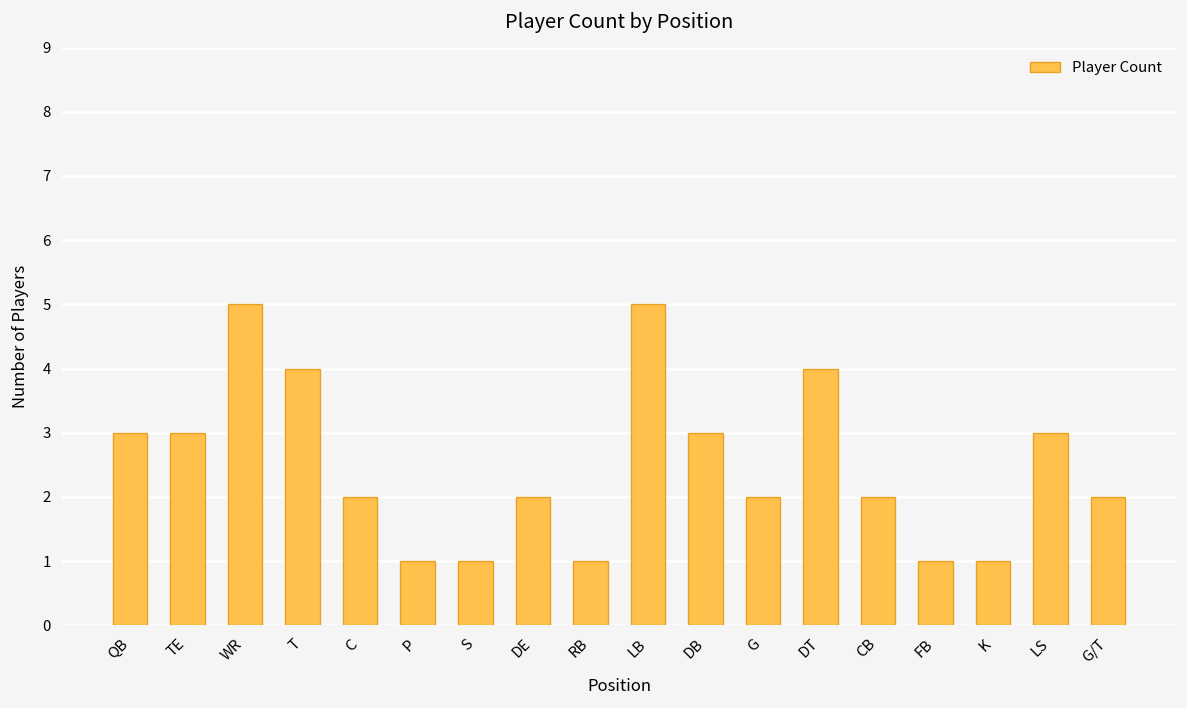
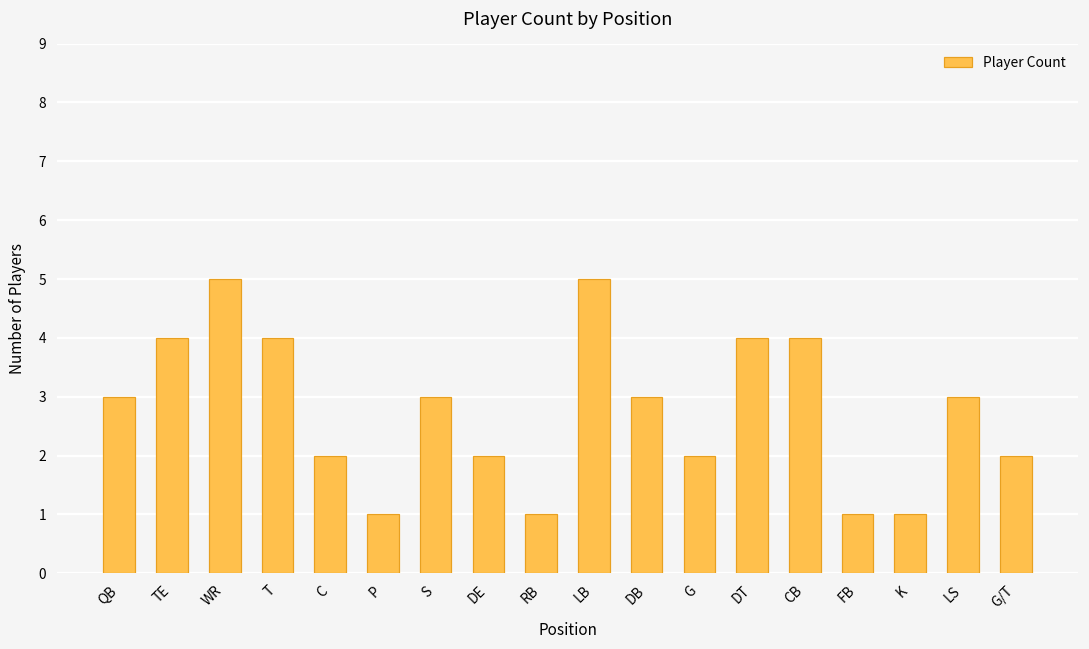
  {
    "QB": 3,
-   "TE": 3,
+   "TE": 4,
    "WR": 5,
    "T": 4,
    "C": 2,
    "P": 1,
-   "S": 1,
+   "S": 3,
    "DE": 2,
    "RB": 1,
    "LB": 5,
    "DB": 3,
    "G": 2,
    "DT": 4,
-   "CB": 2,
+   "CB": 4,
    "FB": 1,
    "K": 1,
    "LS": 3,
    "G/T": 2
  }
